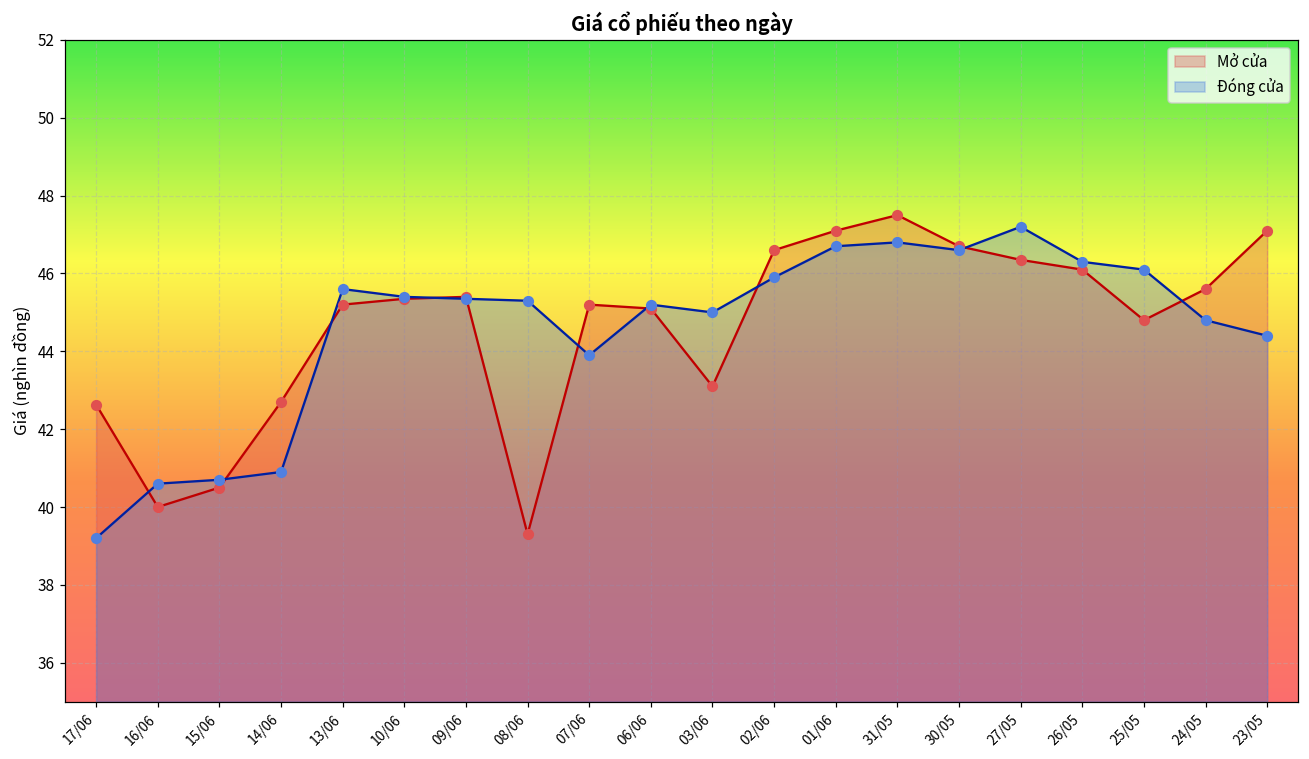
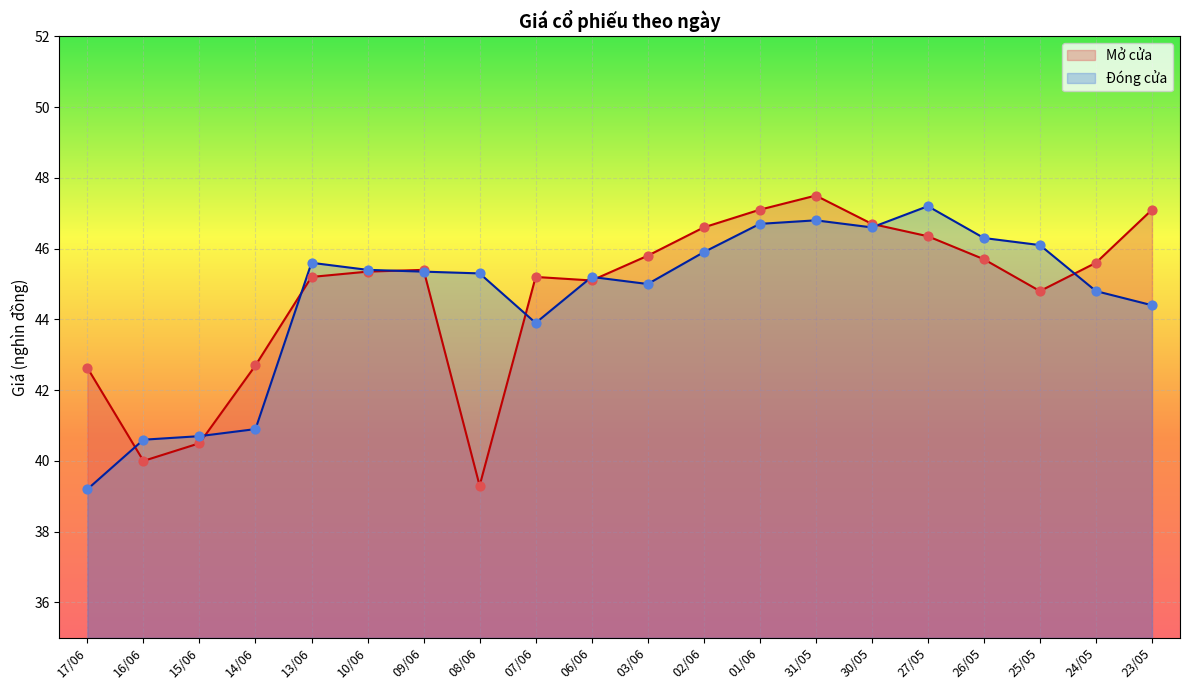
  {
    "Mở cửa": {
      "17/06": 42.6,
      "16/06": 40.0,
      "15/06": 40.5,
      "14/06": 42.7,
      "13/06": 45.2,
      "08/06": 39.3,
      "07/06": 45.2,
      "06/06": 45.1,
-     "03/06": 43.1,
+     "03/06": 45.8,
      "02/06": 46.6,
      "01/06": 47.1,
      "31/05": 47.5,
      "30/05": 46.7,
      "27/05": 46.4,
-     "26/05": 46.1,
+     "26/05": 45.7,
      "25/05": 44.8,
      "24/05": 45.6,
      "23/05": 47.1
    },
    "Đóng cửa": {
      "17/06": 39.2,
      "16/06": 40.6,
      "15/06": 40.7,
      "14/06": 40.9,
      "13/06": 45.6,
      "08/06": 45.3,
      "07/06": 43.9,
      "06/06": 45.2,
      "03/06": 45.0,
      "02/06": 45.9,
      "01/06": 46.7,
      "31/05": 46.8,
      "30/05": 46.6,
      "27/05": 47.2,
      "26/05": 46.3,
      "25/05": 46.1,
      "24/05": 44.8,
      "23/05": 44.4
    }
  }
